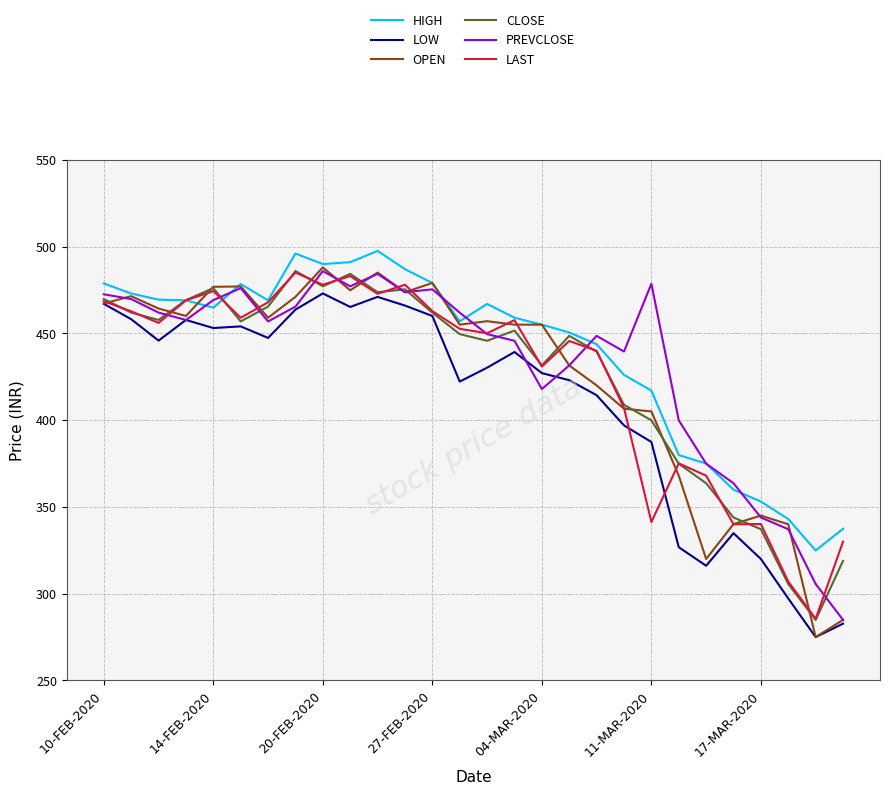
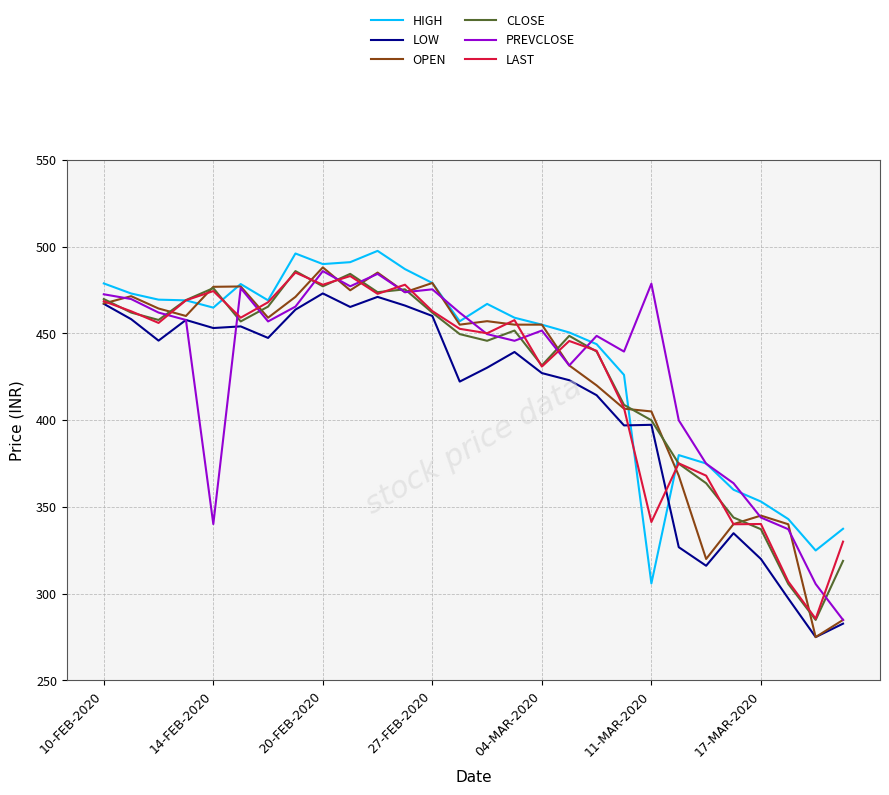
  {
    "HIGH": {
      "10-FEB-2020": 479,
      "14-FEB-2020": 465,
      "20-FEB-2020": 490,
-     "11-MAR-2020": 417,
+     "11-MAR-2020": 306,
      "17-MAR-2020": 353
    },
    "LOW": {
      "14-FEB-2020": 453,
      "20-FEB-2020": 473,
      "27-FEB-2020": 460,
      "04-MAR-2020": 427,
-     "11-MAR-2020": 387,
+     "11-MAR-2020": 397,
      "17-MAR-2020": 320
    },
    "OPEN": {
      "20-FEB-2020": 488,
      "11-MAR-2020": 405
    },
    "CLOSE": {
      "11-MAR-2020": 400,
      "17-MAR-2020": 337
    },
    "PREVCLOSE": {
      "10-FEB-2020": 472,
-     "14-FEB-2020": 469,
+     "14-FEB-2020": 340,
      "20-FEB-2020": 486,
      "27-FEB-2020": 475,
-     "04-MAR-2020": 418,
+     "04-MAR-2020": 452,
      "11-MAR-2020": 479
    },
    "LAST": {
      "14-FEB-2020": 474,
      "11-MAR-2020": 341,
      "17-MAR-2020": 340
    }
  }
